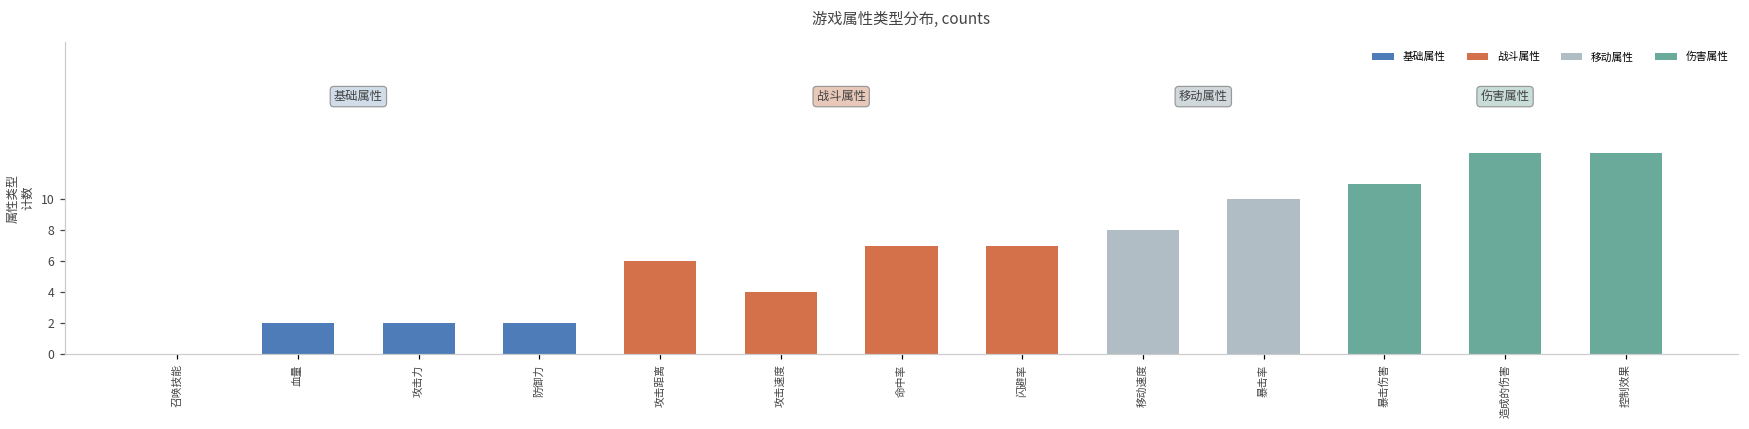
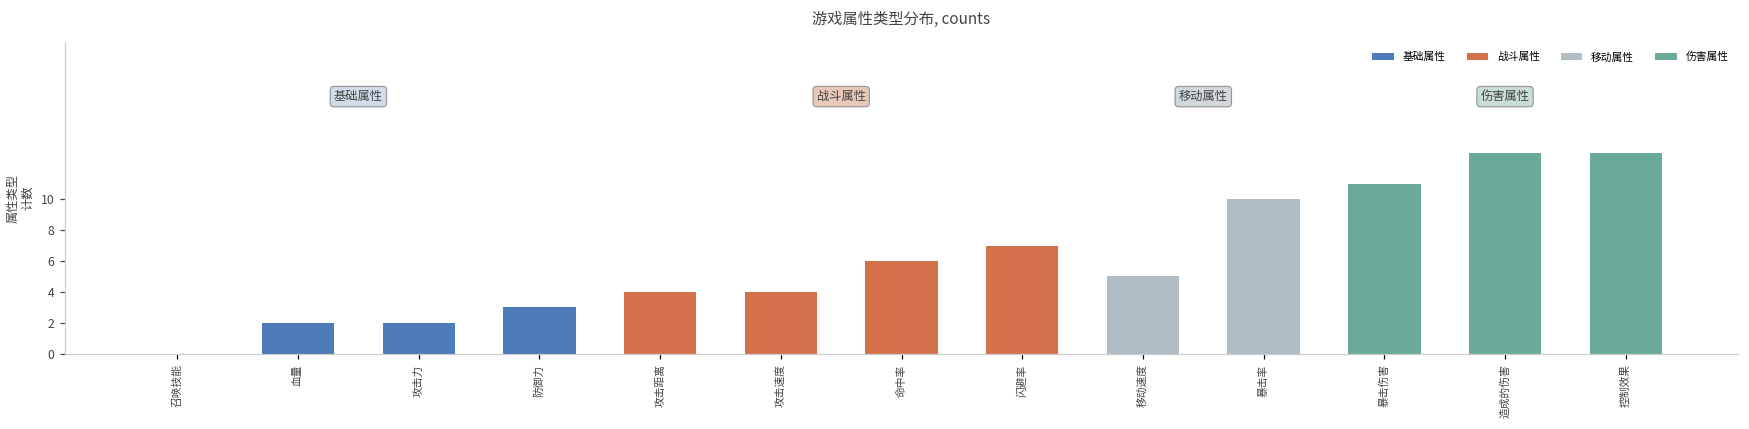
  {
    "基础属性": {
      "召唤技能": 0,
      "血量": 2,
      "攻击力": 2,
-     "防御力": 2
+     "防御力": 3
    },
    "战斗属性": {
-     "攻击距离": 6,
+     "攻击距离": 4,
      "攻击速度": 4,
-     "命中率": 7,
+     "命中率": 6,
      "闪避率": 7
    },
    "移动属性": {
-     "移动速度": 8,
+     "移动速度": 5,
      "暴击率": 10
    },
    "伤害属性": {
      "暴击伤害": 11,
      "造成的伤害": 13,
      "控制效果": 13
    }
  }
